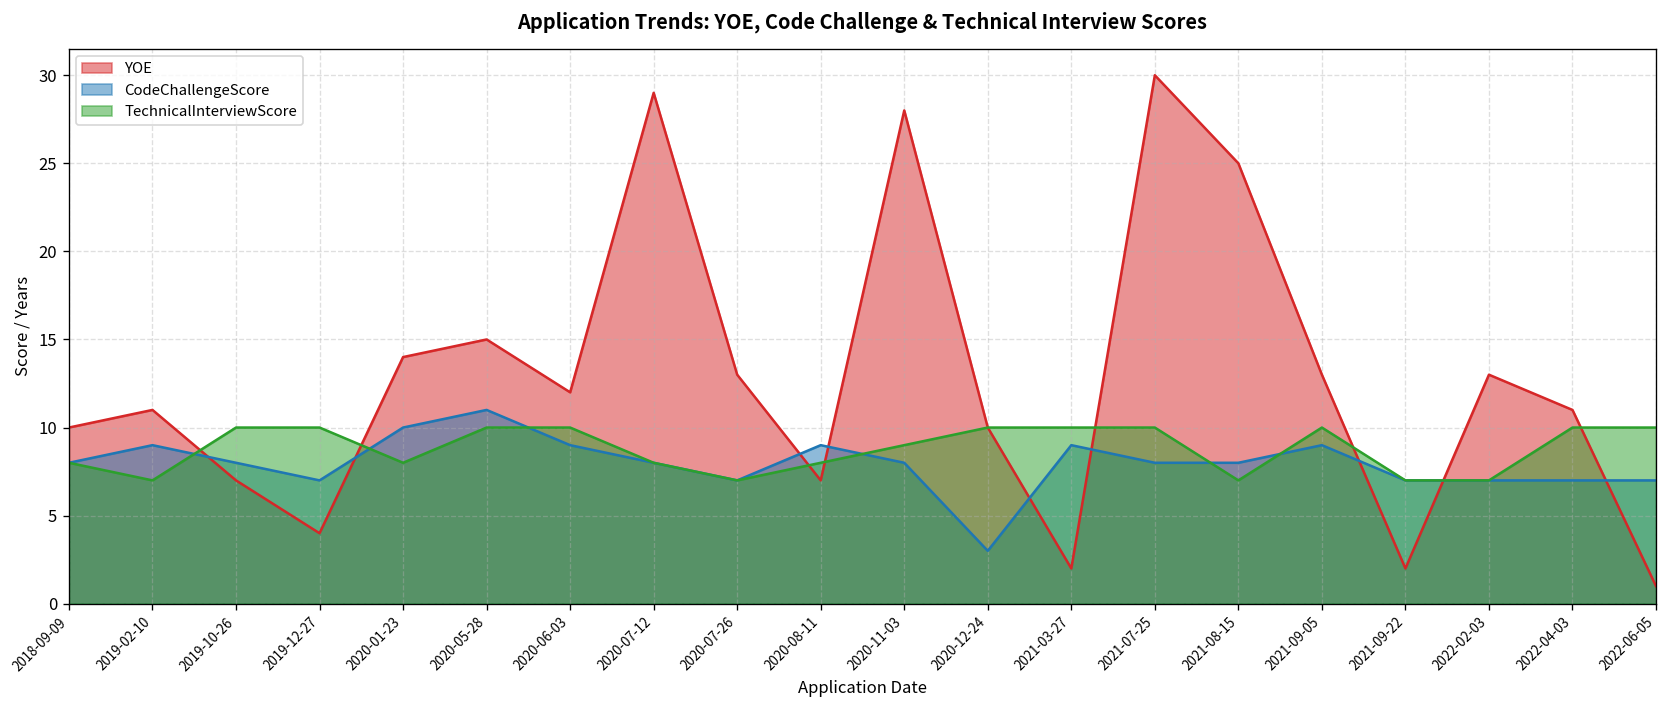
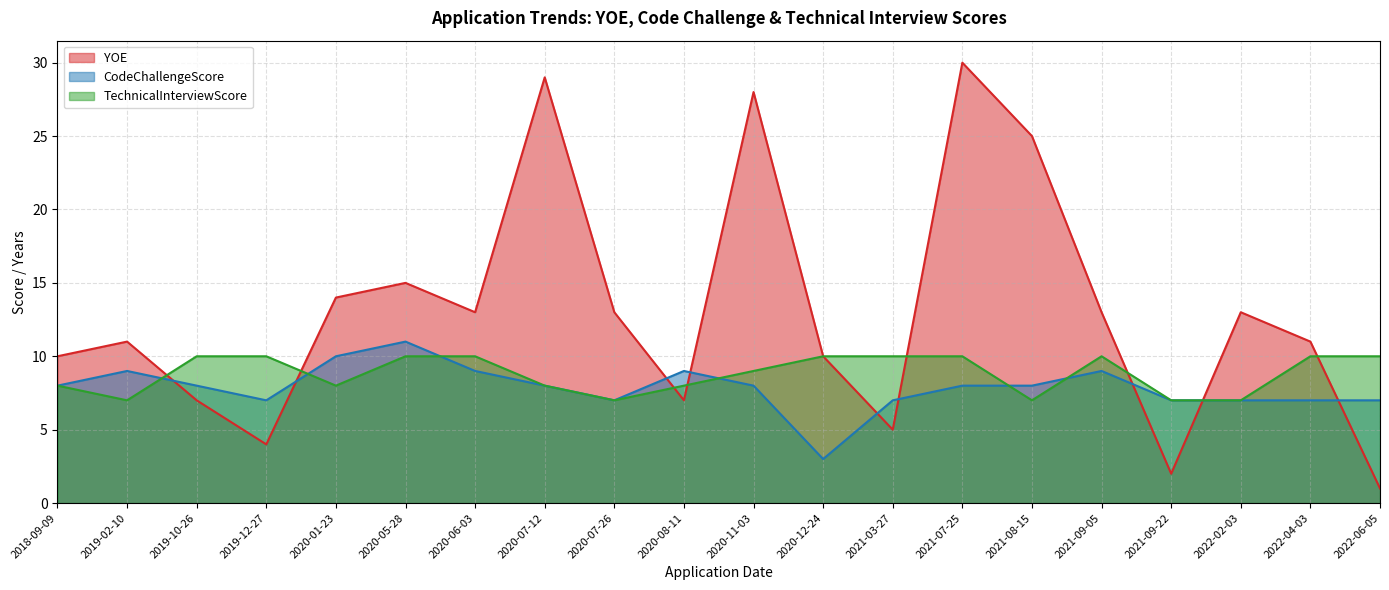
  {
    "YOE": {
      "2018-09-09": 10,
      "2019-02-10": 11,
      "2019-10-26": 7,
      "2019-12-27": 4,
      "2020-01-23": 14,
      "2020-05-28": 15,
-     "2020-06-03": 12,
+     "2020-06-03": 13,
      "2020-07-12": 29,
      "2020-07-26": 13,
      "2020-08-11": 7,
      "2020-11-03": 28,
-     "2021-03-27": 2,
+     "2021-03-27": 5,
      "2021-07-25": 30,
      "2021-08-15": 25,
      "2021-09-05": 13,
      "2021-09-22": 2,
      "2022-02-03": 13,
      "2022-04-03": 11,
      "2022-06-05": 1
    },
    "CodeChallengeScore": {
      "2019-02-10": 9,
      "2019-10-26": 8,
      "2019-12-27": 7,
      "2020-01-23": 10,
      "2020-05-28": 11,
      "2020-06-03": 9,
      "2020-08-11": 9,
      "2020-11-03": 8,
      "2020-12-24": 3,
-     "2021-03-27": 9,
+     "2021-03-27": 7,
      "2021-07-25": 8,
      "2021-08-15": 8,
      "2021-09-05": 9,
      "2022-04-03": 7,
      "2022-06-05": 7
    },
    "TechnicalInterviewScore": {
      "2019-02-10": 7,
      "2019-10-26": 10,
      "2019-12-27": 10,
      "2020-01-23": 8,
      "2020-05-28": 10,
      "2020-06-03": 10,
      "2020-08-11": 8,
      "2020-11-03": 9,
      "2021-03-27": 10,
      "2021-07-25": 10,
      "2021-08-15": 7,
      "2021-09-05": 10,
      "2022-04-03": 10,
      "2022-06-05": 10
    }
  }
